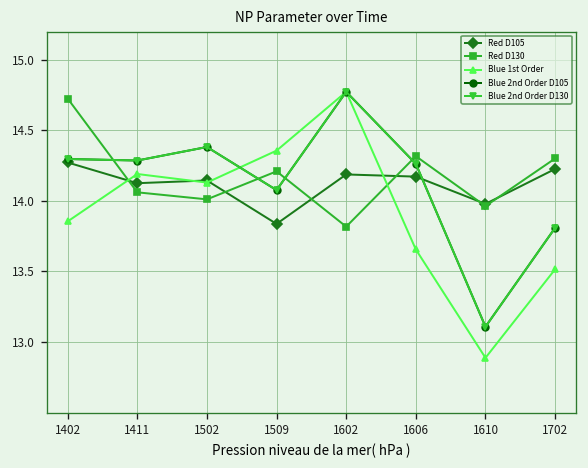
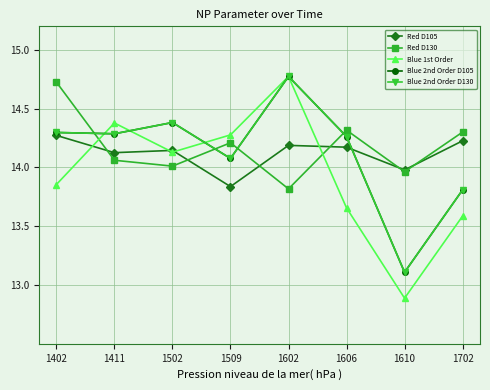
  {
    "Red D105": {
      "1402": 14.27,
      "1411": 14.13,
      "1509": 13.84,
      "1602": 14.19,
      "1606": 14.17,
      "1702": 14.23
    },
    "Blue 1st Order": {
      "1402": 13.85,
-     "1411": 14.19,
-     "1509": 14.36,
+     "1411": 14.38,
+     "1509": 14.28,
      "1606": 13.66,
      "1610": 12.89,
-     "1702": 13.52
+     "1702": 13.59
    }
  }
